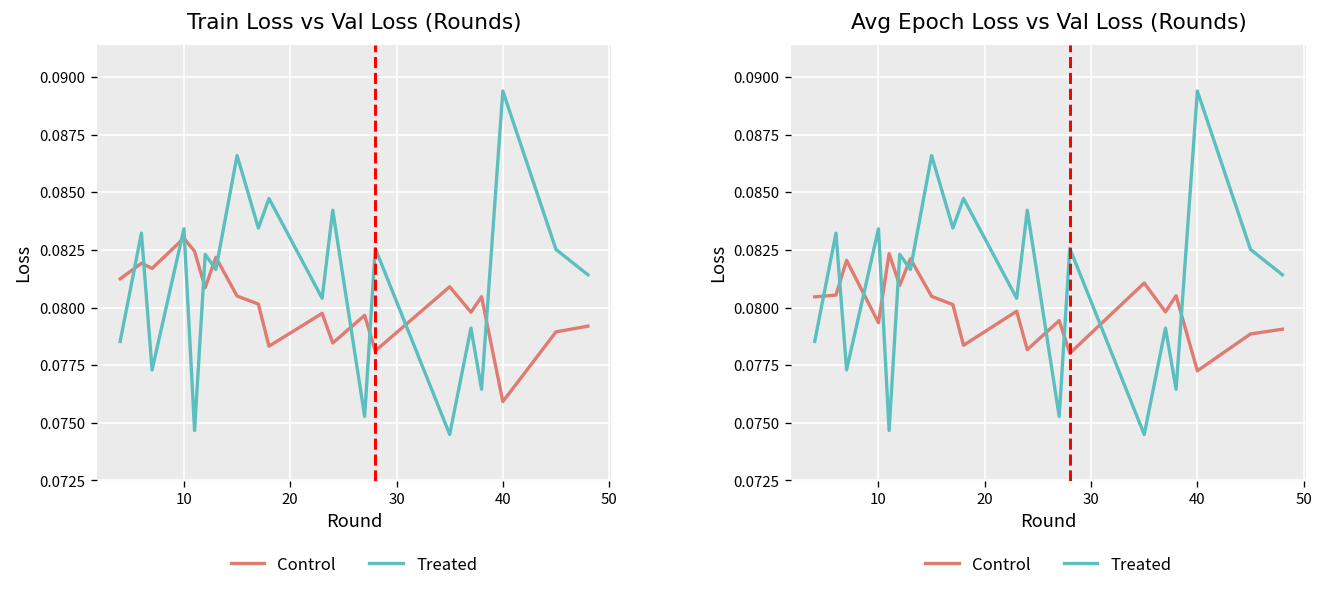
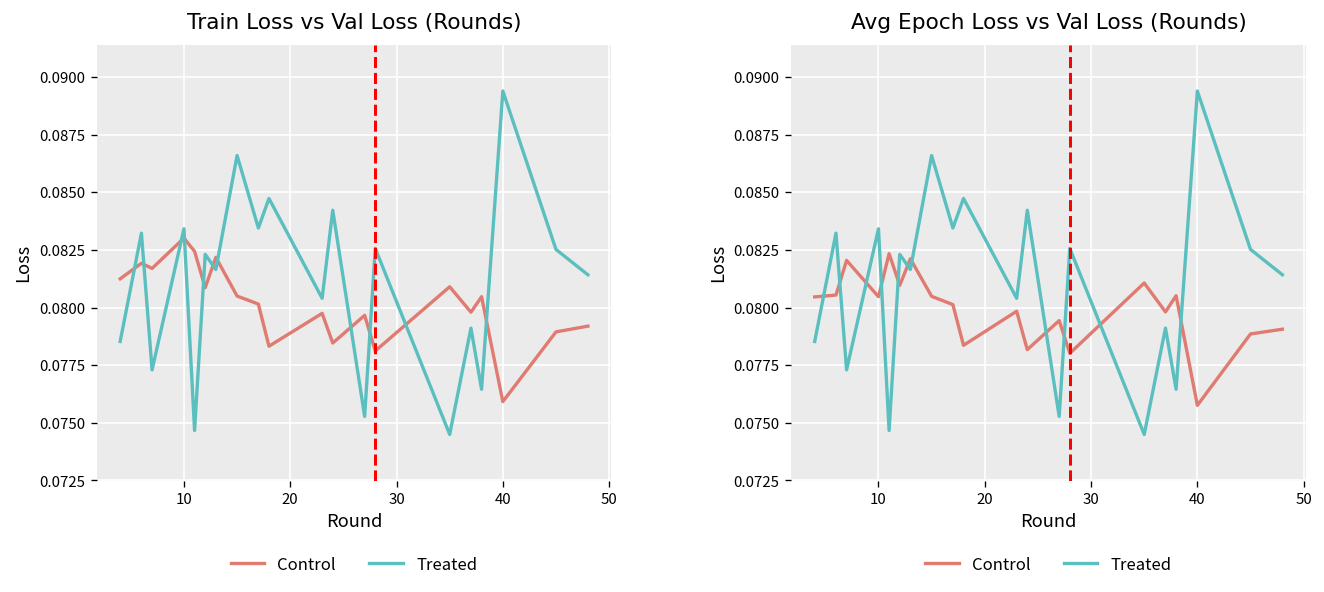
  {
    "Train Loss vs Val Loss (Rounds)": {
      "Control": {
        "10": 0.0830,
        "40": 0.0759
      },
      "Treated": {
        "10": 0.0834,
        "40": 0.0894
      }
    },
    "Avg Epoch Loss vs Val Loss (Rounds)": {
      "Control": {
-       "10": 0.0793,
-       "40": 0.0773
+       "10": 0.0805,
+       "40": 0.0758
      },
      "Treated": {
        "10": 0.0834,
        "40": 0.0894
      }
    }
  }
